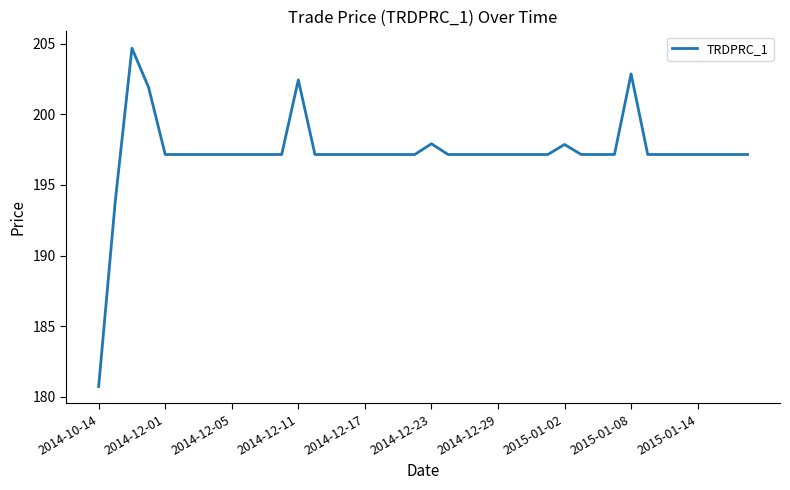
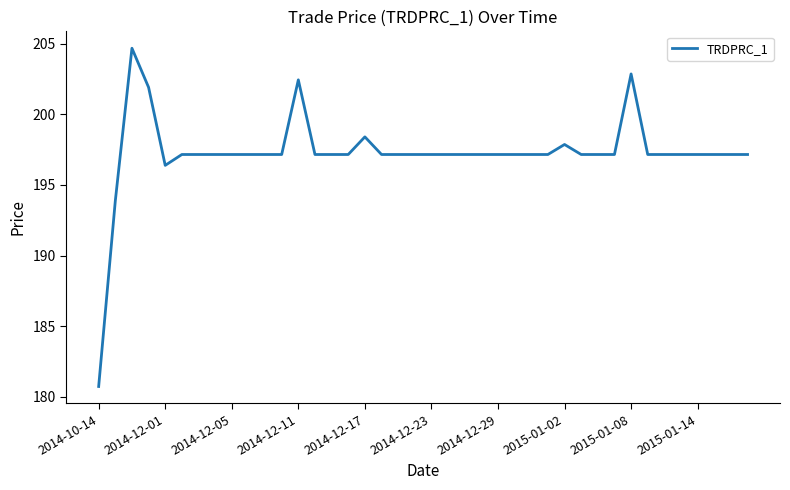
  {
    "2014-10-14": 180.7,
-   "2014-12-01": 197.2,
+   "2014-12-01": 196.4,
    "2014-12-05": 197.2,
    "2014-12-11": 202.5,
-   "2014-12-17": 197.2,
-   "2014-12-23": 197.9,
+   "2014-12-17": 198.4,
+   "2014-12-23": 197.2,
    "2014-12-29": 197.2,
    "2015-01-02": 197.9,
    "2015-01-08": 202.9,
    "2015-01-14": 197.2
  }
